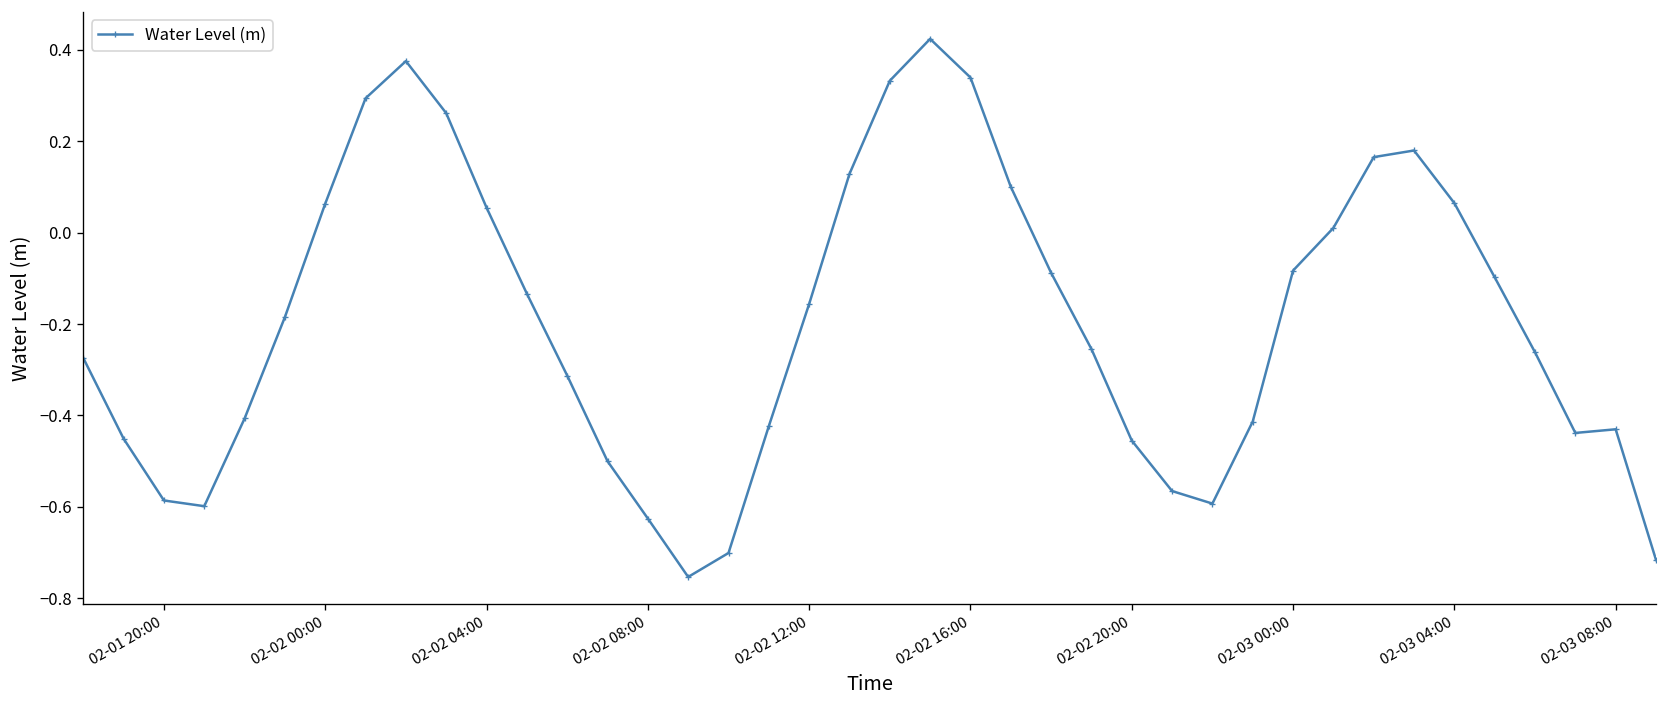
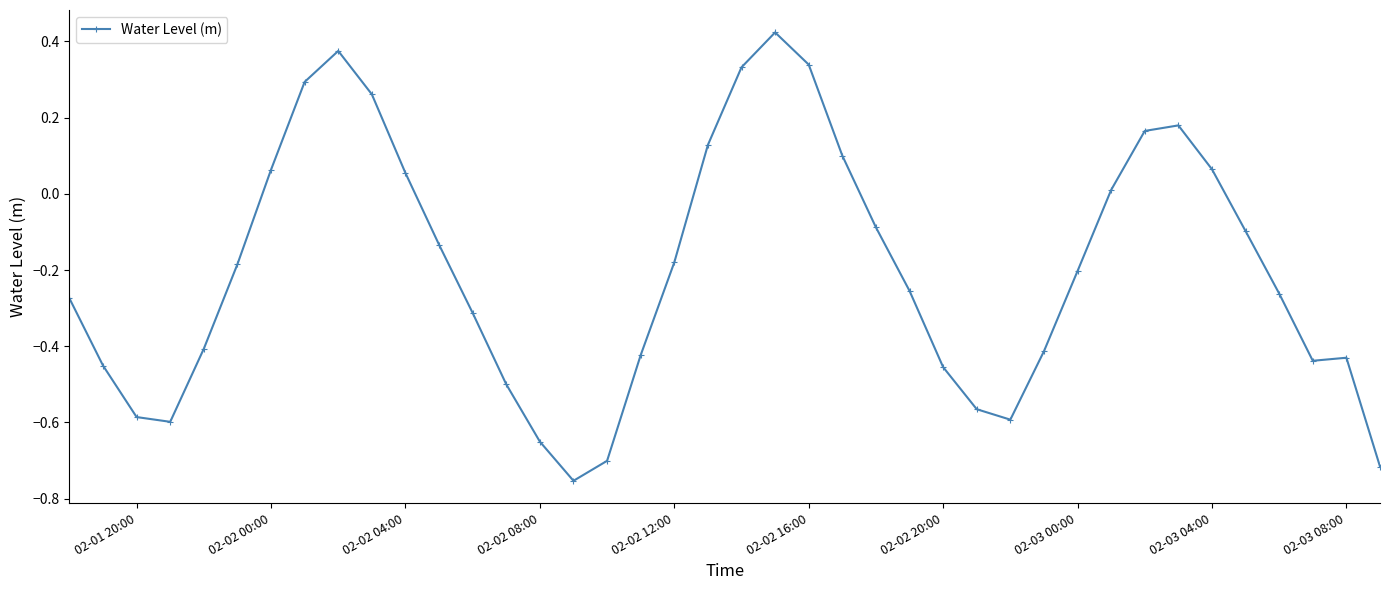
  {
    "02-01 20:00": -0.59,
    "02-02 00:00": 0.06,
    "02-02 04:00": 0.05,
-   "02-02 08:00": -0.63,
-   "02-02 12:00": -0.16,
+   "02-02 08:00": -0.65,
+   "02-02 12:00": -0.18,
    "02-02 16:00": 0.34,
    "02-02 20:00": -0.45,
-   "02-03 00:00": -0.08,
+   "02-03 00:00": -0.20,
    "02-03 04:00": 0.06,
    "02-03 08:00": -0.43
  }
